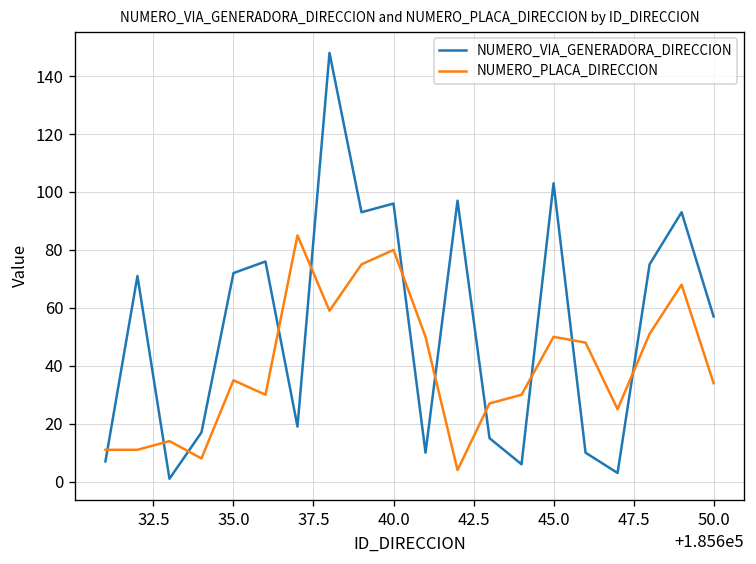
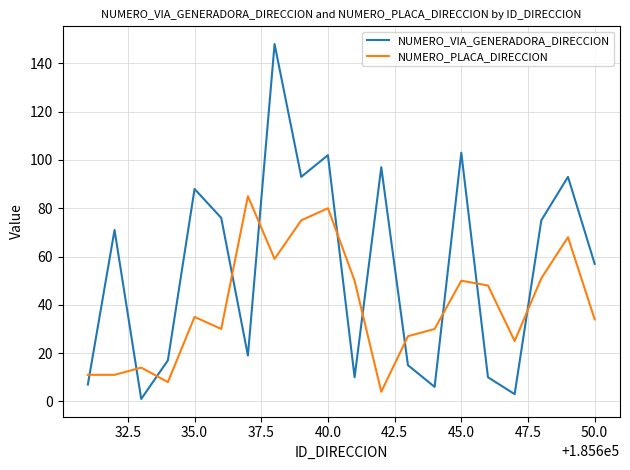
  {
    "NUMERO_VIA_GENERADORA_DIRECCION": {
-     "35.0": 72,
-     "40.0": 96,
+     "35.0": 88,
+     "40.0": 102,
      "45.0": 103,
      "50.0": 57
    },
    "NUMERO_PLACA_DIRECCION": {
      "35.0": 35,
      "40.0": 80,
      "45.0": 50,
      "50.0": 34
    }
  }
